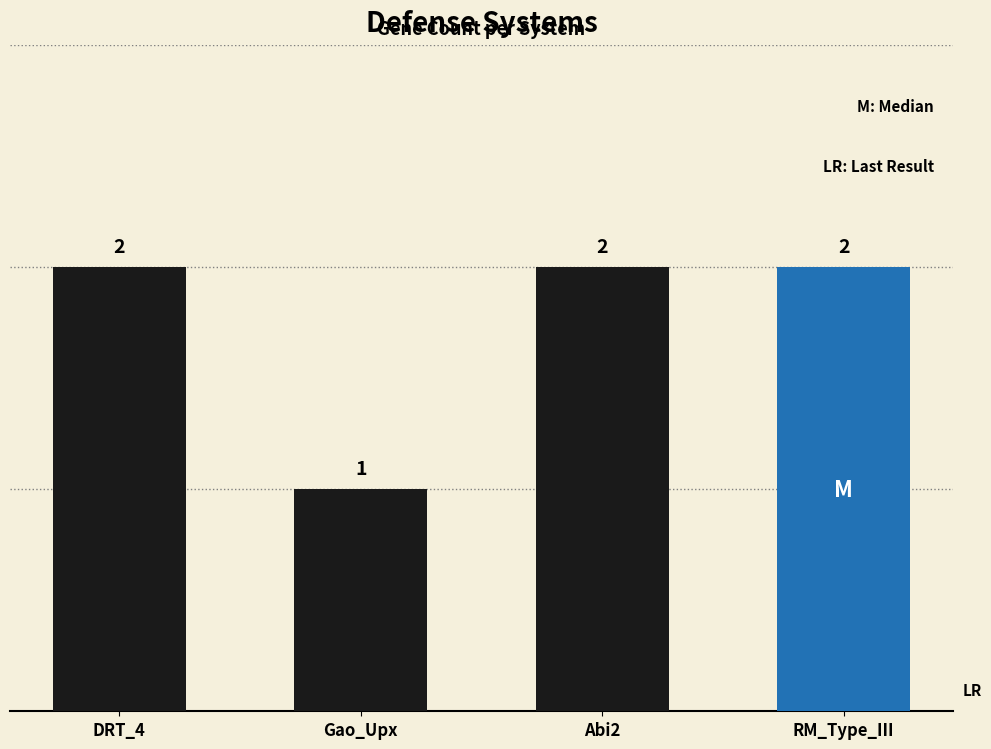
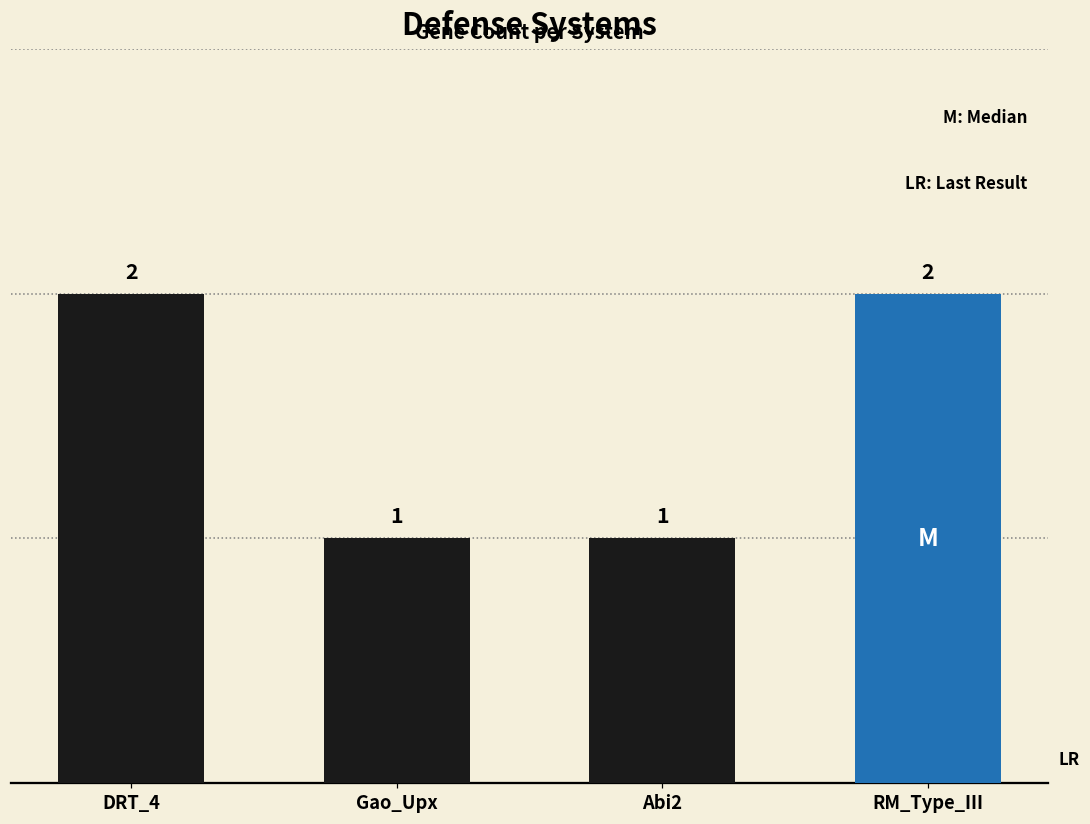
  {
    "DRT_4": 2,
    "Gao_Upx": 1,
-   "Abi2": 2,
+   "Abi2": 1,
    "RM_Type_III": 2
  }
